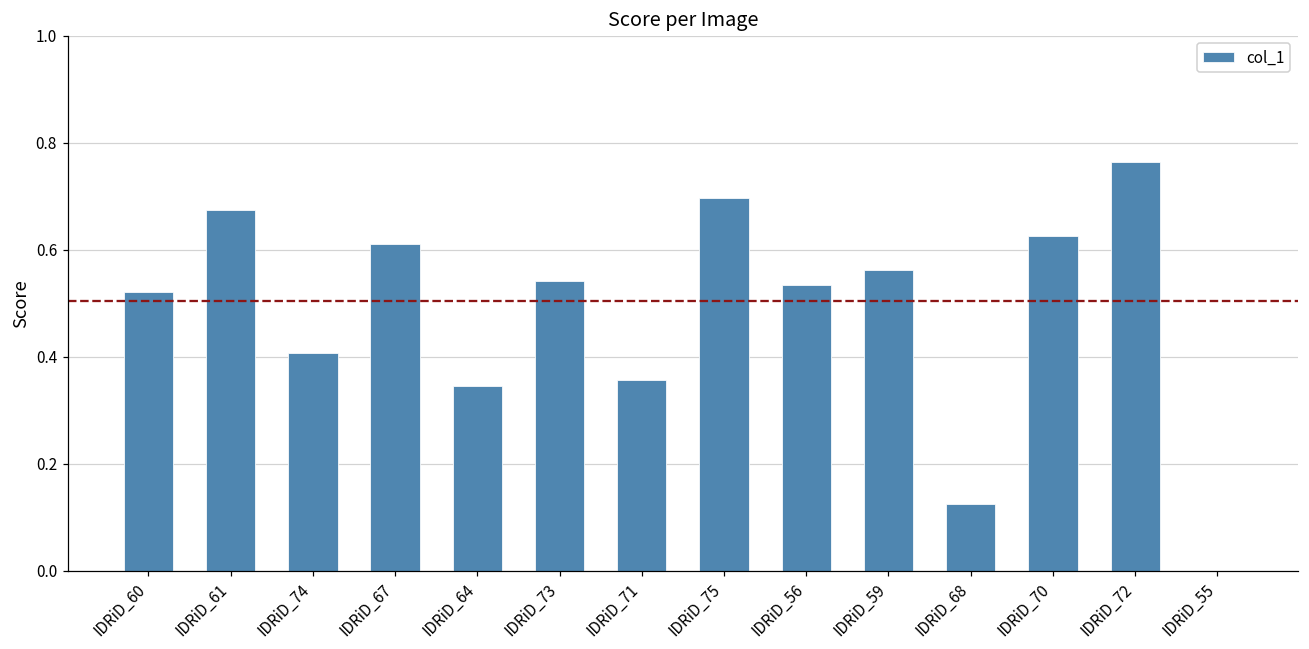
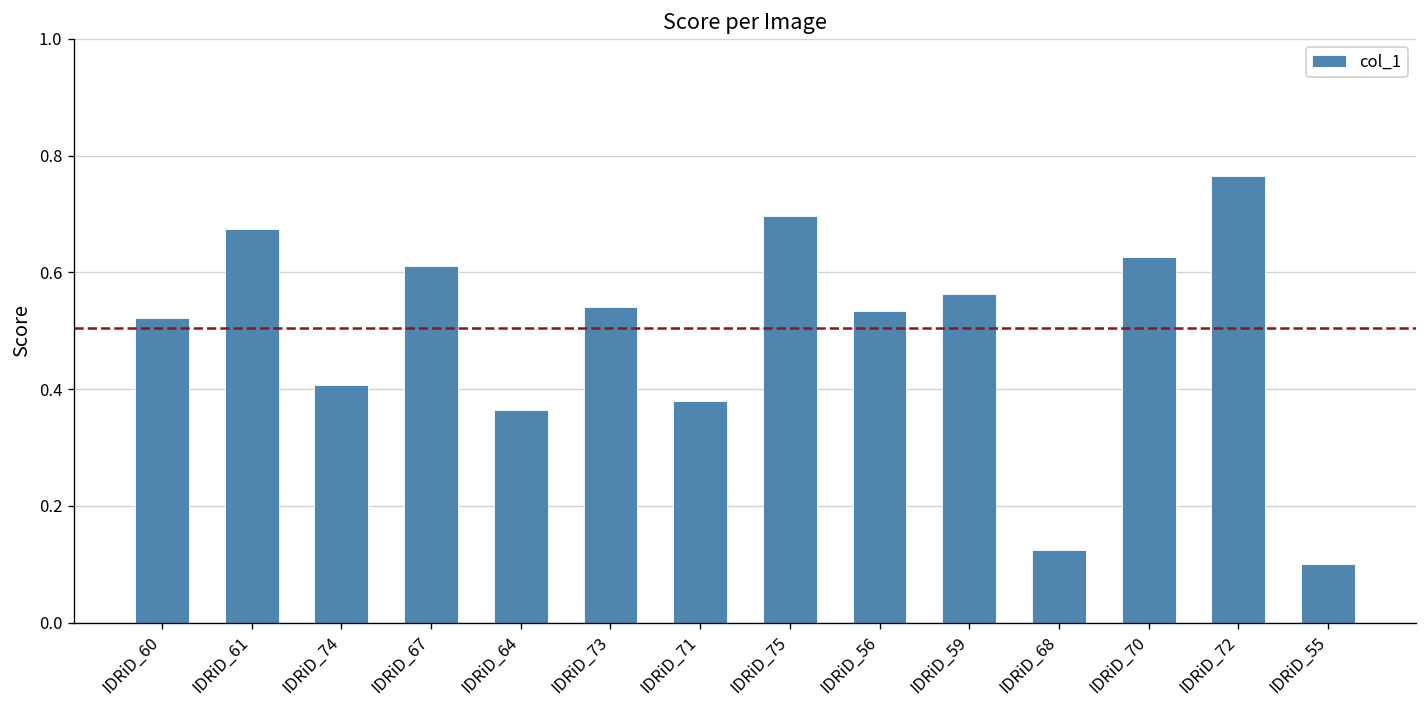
  {
    "IDRiD_60": 0.52,
    "IDRiD_61": 0.67,
    "IDRiD_74": 0.41,
    "IDRiD_67": 0.61,
-   "IDRiD_64": 0.35,
+   "IDRiD_64": 0.36,
    "IDRiD_73": 0.54,
-   "IDRiD_71": 0.36,
+   "IDRiD_71": 0.38,
    "IDRiD_75": 0.70,
    "IDRiD_56": 0.53,
    "IDRiD_59": 0.56,
    "IDRiD_68": 0.12,
    "IDRiD_70": 0.63,
    "IDRiD_72": 0.76,
-   "IDRiD_55": 0.0
+   "IDRiD_55": 0.1
  }
